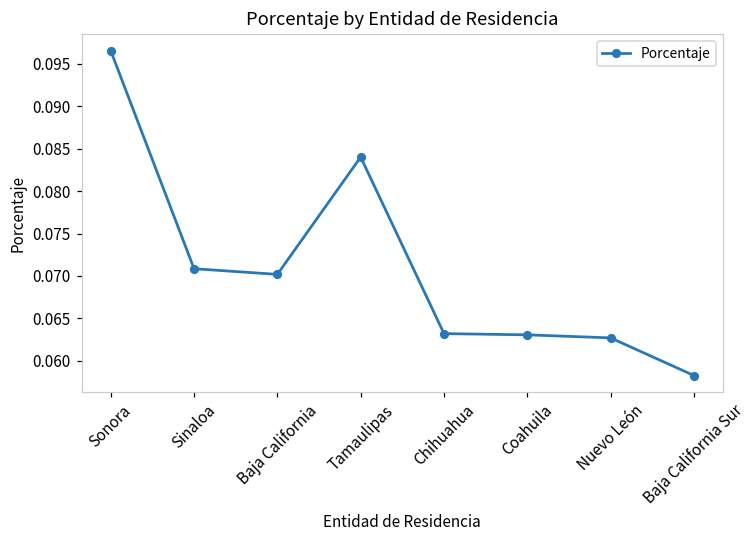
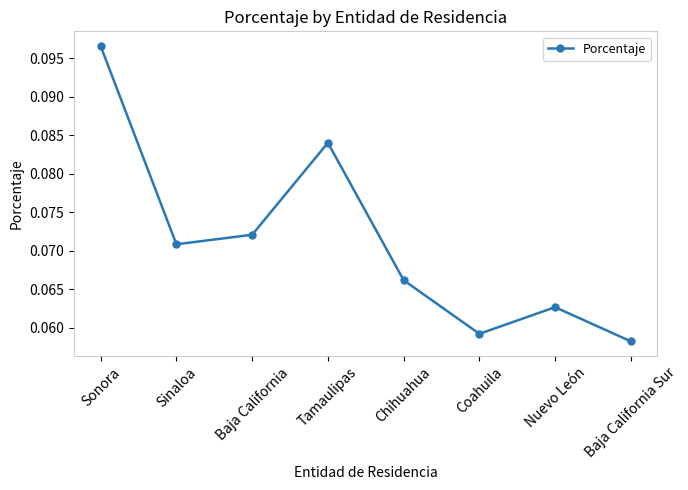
  {
    "Sonora": 0.097,
    "Sinaloa": 0.071,
-   "Baja California": 0.070,
+   "Baja California": 0.072,
    "Tamaulipas": 0.084,
-   "Chihuahua": 0.063,
-   "Coahuila": 0.063,
+   "Chihuahua": 0.066,
+   "Coahuila": 0.059,
    "Nuevo León": 0.063,
    "Baja California Sur": 0.058
  }
